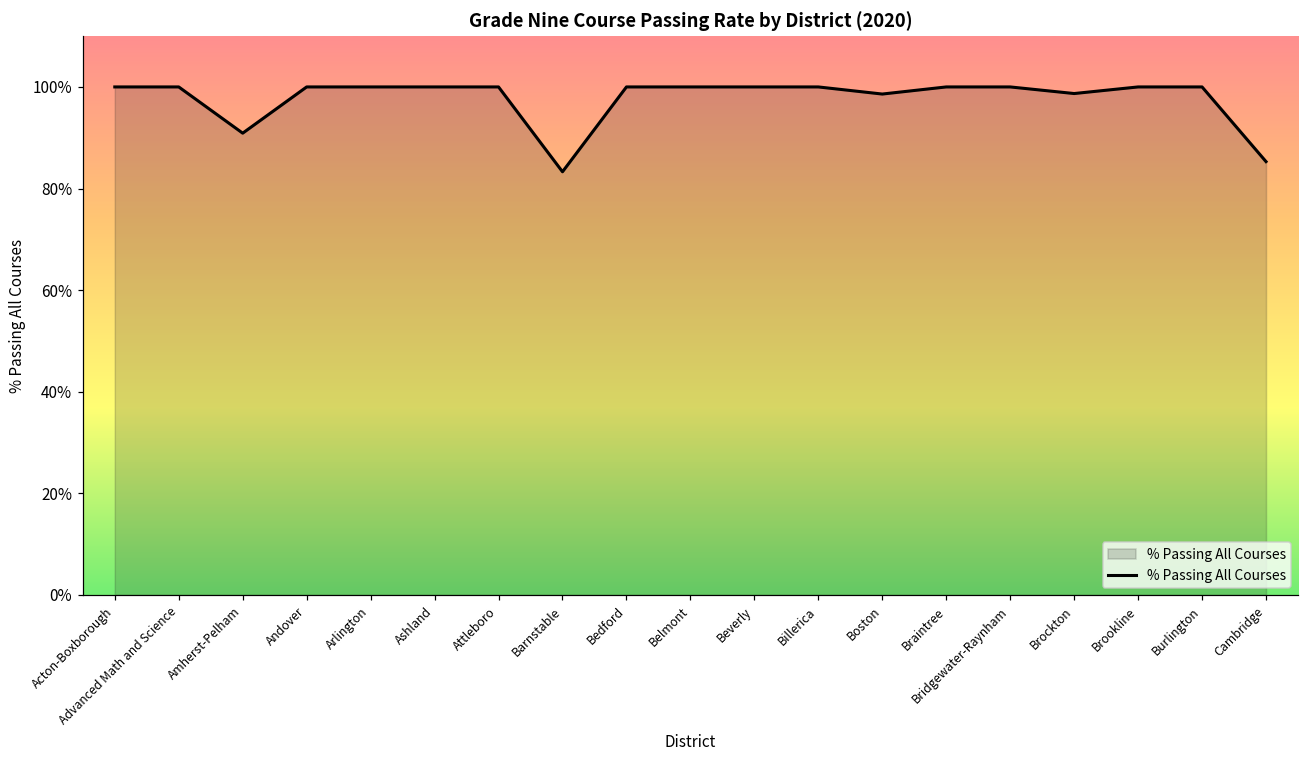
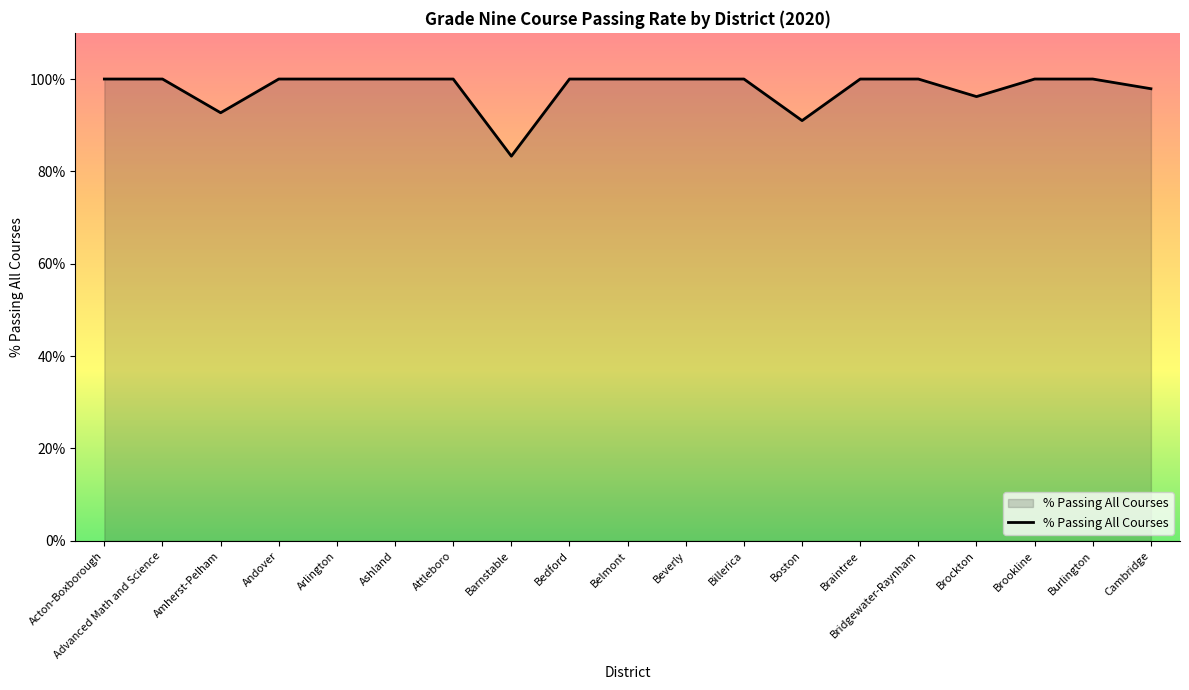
  {
    "Acton-Boxborough": "100%",
    "Advanced Math and Science": "100%",
-   "Amherst-Pelham": "91%",
+   "Amherst-Pelham": "93%",
    "Andover": "100%",
    "Arlington": "100%",
    "Ashland": "100%",
    "Attleboro": "100%",
    "Barnstable": "83%",
    "Bedford": "100%",
    "Belmont": "100%",
    "Beverly": "100%",
    "Billerica": "100%",
-   "Boston": "99%",
+   "Boston": "91%",
    "Braintree": "100%",
    "Bridgewater-Raynham": "100%",
-   "Brockton": "99%",
+   "Brockton": "96%",
    "Brookline": "100%",
    "Burlington": "100%",
-   "Cambridge": "85%"
+   "Cambridge": "98%"
  }
